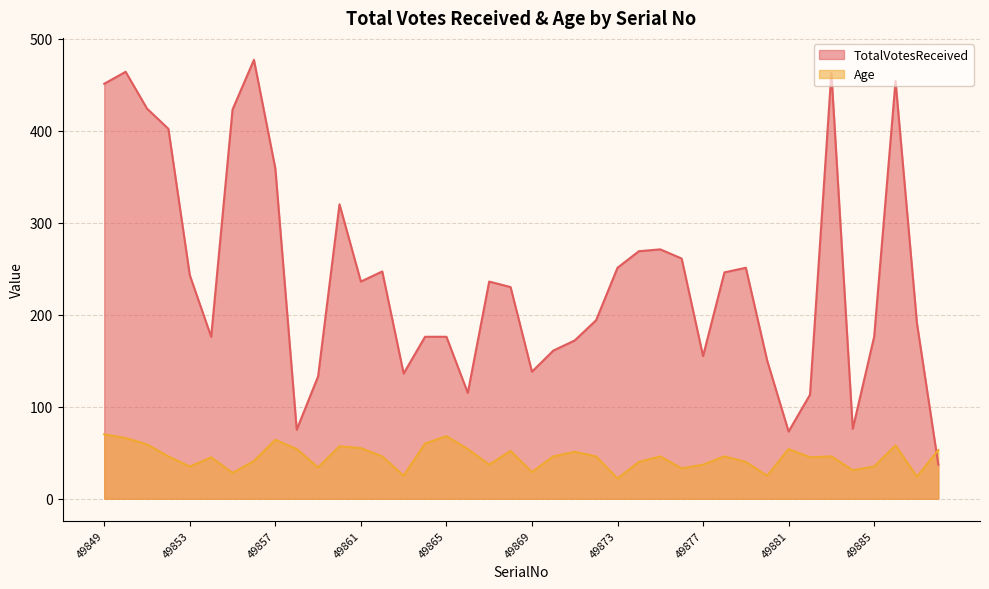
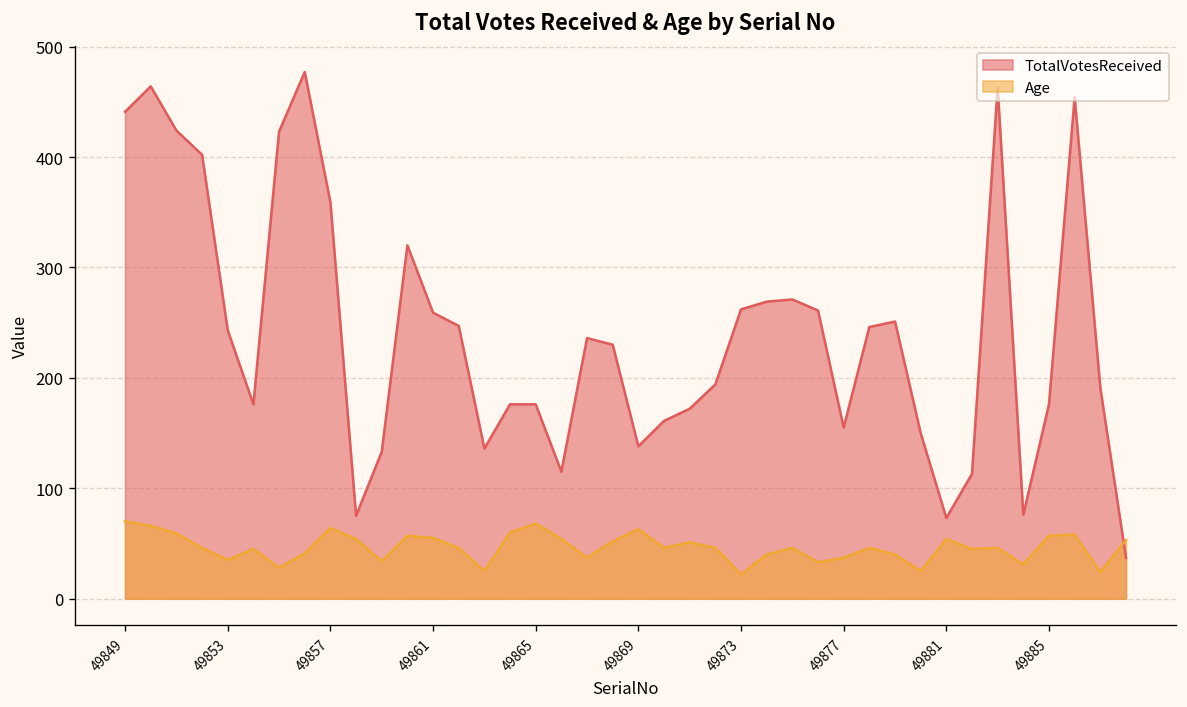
  {
    "TotalVotesReceived": {
-     "49849": 450,
+     "49849": 440,
      "49853": 240,
      "49857": 360,
-     "49861": 240,
+     "49861": 260,
      "49865": 180,
      "49869": 140,
-     "49873": 250,
+     "49873": 260,
      "49877": 160,
      "49881": 70,
      "49885": 180
    },
    "Age": {
      "49849": 70,
      "49853": 40,
      "49857": 60,
      "49861": 60,
      "49865": 70,
-     "49869": 30,
+     "49869": 60,
      "49873": 20,
      "49877": 40,
      "49881": 50,
-     "49885": 40
+     "49885": 60
    }
  }
